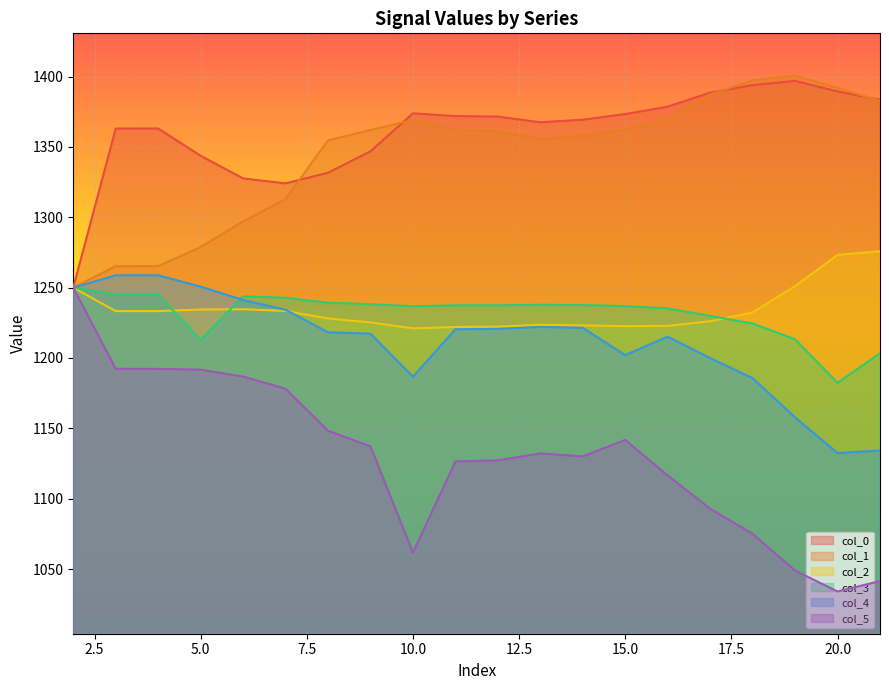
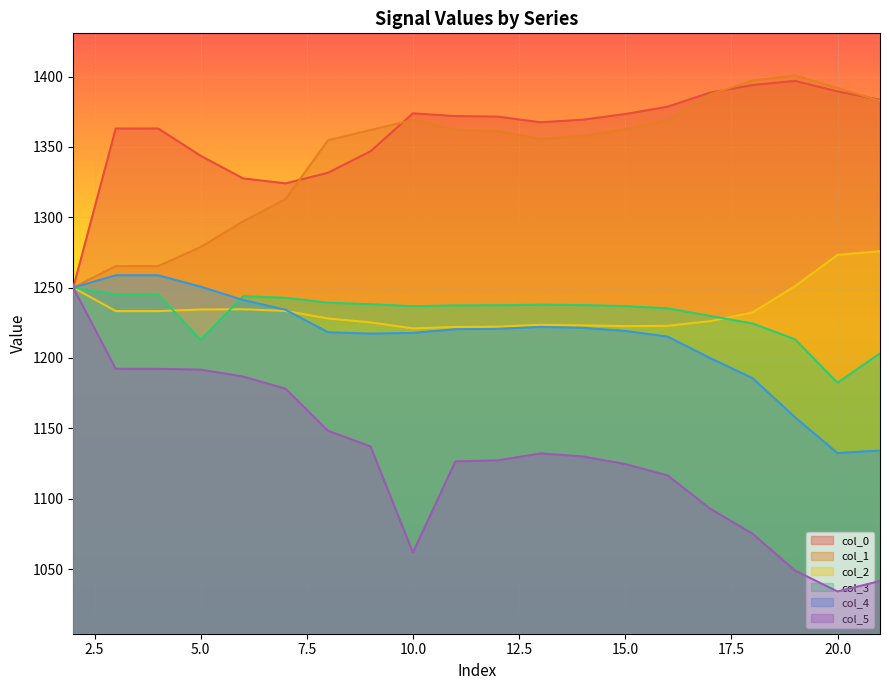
  {
    "col_3": {
      "5.0": 1213,
      "10.0": 1237,
      "15.0": 1237,
      "20.0": 1182
    },
    "col_4": {
      "5.0": 1251,
-     "10.0": 1187,
-     "15.0": 1202,
+     "10.0": 1218,
+     "15.0": 1219,
      "20.0": 1132
    },
    "col_5": {
      "5.0": 1192,
      "10.0": 1062,
-     "15.0": 1142
+     "15.0": 1125
    }
  }
